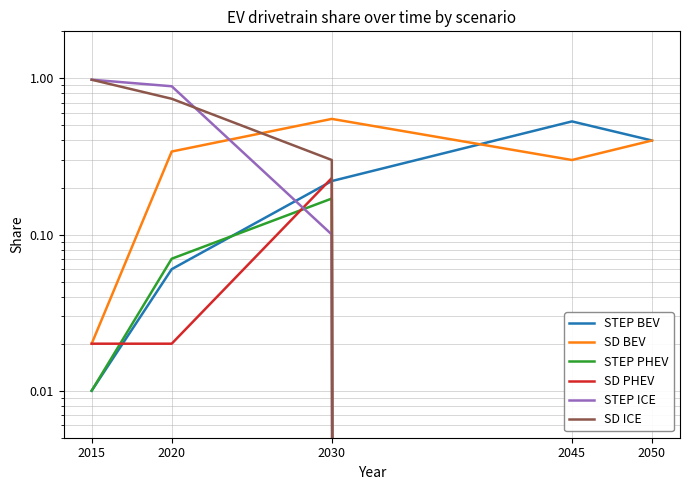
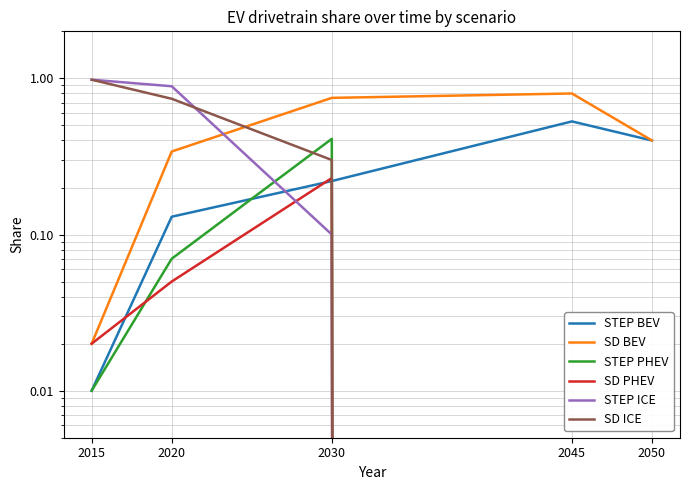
  {
    "STEP BEV": {
-     "2020": 0.06,
+     "2020": 0.13,
      "2030": 0.22,
      "2045": 0.53
    },
    "SD BEV": {
      "2020": 0.34,
-     "2030": 0.55,
-     "2045": 0.3
+     "2030": 0.8,
+     "2045": 0.8
    },
    "STEP PHEV": {
      "2020": 0.07,
-     "2030": 0.17
+     "2030": 0.41
    },
    "SD PHEV": {
-     "2020": 0.02,
+     "2020": 0.05,
      "2030": 0.23
    },
    "STEP ICE": {
      "2020": 0.9,
      "2030": 0.10
    },
    "SD ICE": {
      "2020": 0.7,
      "2030": 0.30
    }
  }
